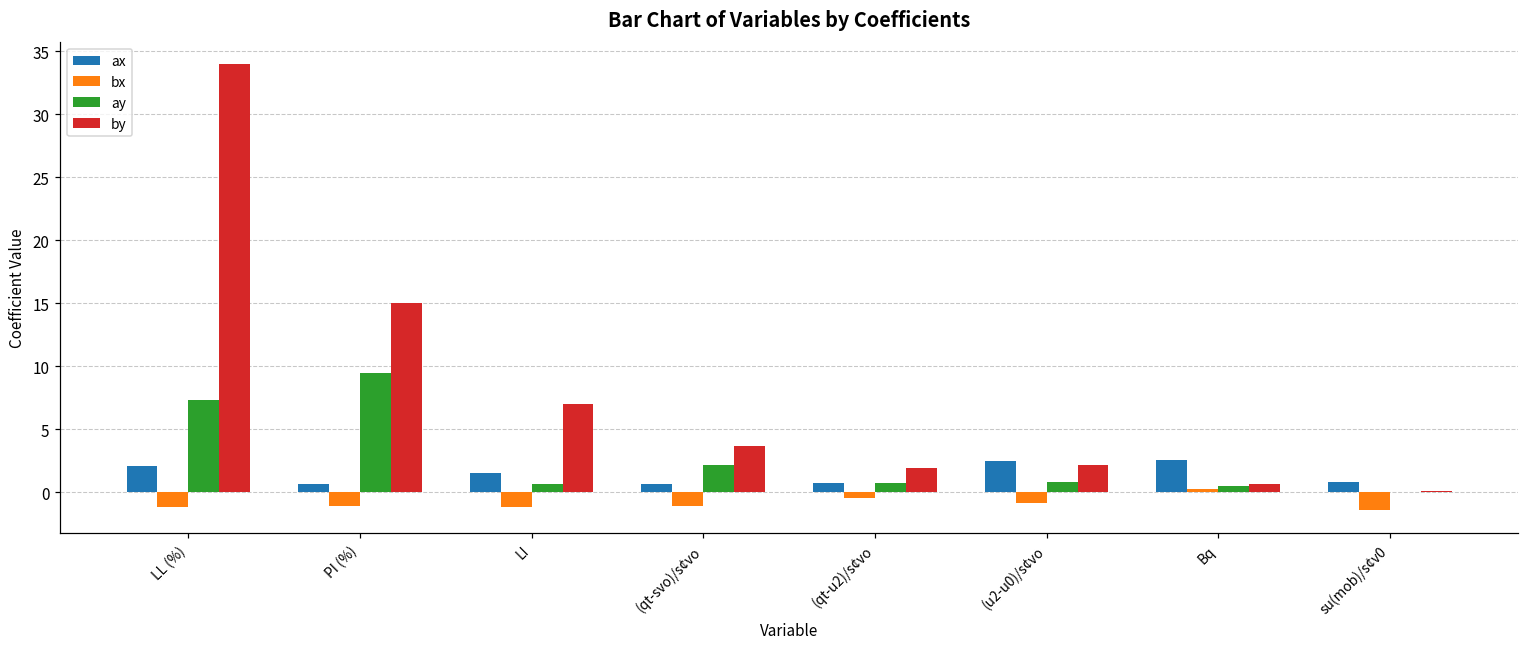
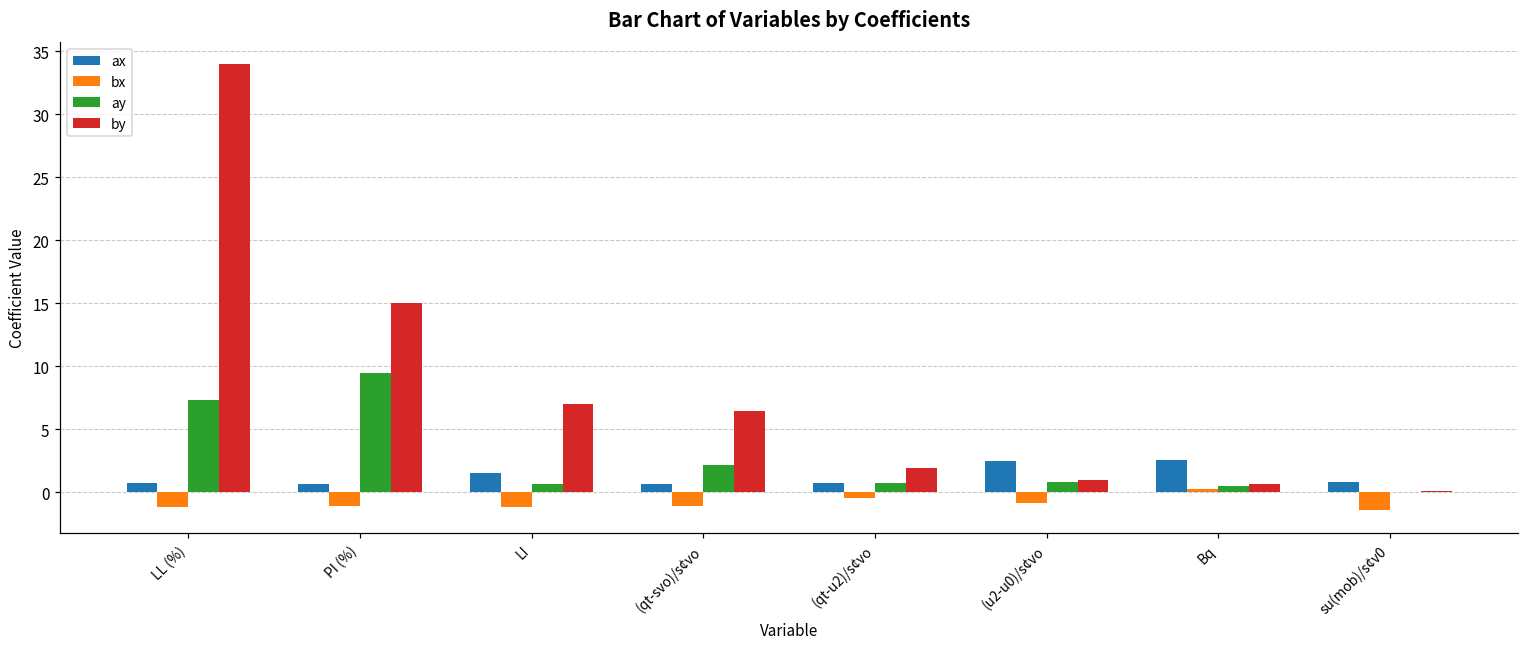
  {
    "ax": {
-     "LL (%)": 2.1,
+     "LL (%)": 0.8,
      "PI (%)": 0.7,
      "LI": 1.5,
      "(qt-svo)/s¢vo": 0.6,
      "(qt-u2)/s¢vo": 0.8,
      "(u2-u0)/s¢vo": 2.5,
      "Bq": 2.5,
      "su(mob)/s¢v0": 0.8
    },
    "bx": {
      "LL (%)": -1.2,
      "PI (%)": -1.1,
      "LI": -1.2,
      "(qt-svo)/s¢vo": -1.1,
      "(qt-u2)/s¢vo": -0.4,
      "(u2-u0)/s¢vo": -0.9,
      "Bq": 0.3,
      "su(mob)/s¢v0": -1.4
    },
    "ay": {
      "LL (%)": 7.3,
      "PI (%)": 9.4,
      "LI": 0.7,
      "(qt-svo)/s¢vo": 2.1,
      "(qt-u2)/s¢vo": 0.7,
      "(u2-u0)/s¢vo": 0.8,
      "Bq": 0.5
    },
    "by": {
      "LL (%)": 34.0,
      "PI (%)": 15.0,
      "LI": 7.0,
-     "(qt-svo)/s¢vo": 3.7,
+     "(qt-svo)/s¢vo": 6.4,
      "(qt-u2)/s¢vo": 2.0,
-     "(u2-u0)/s¢vo": 2.1,
+     "(u2-u0)/s¢vo": 1.0,
      "Bq": 0.6
    }
  }
